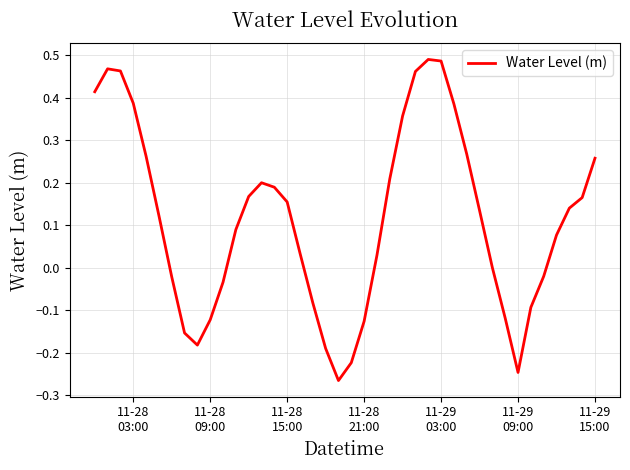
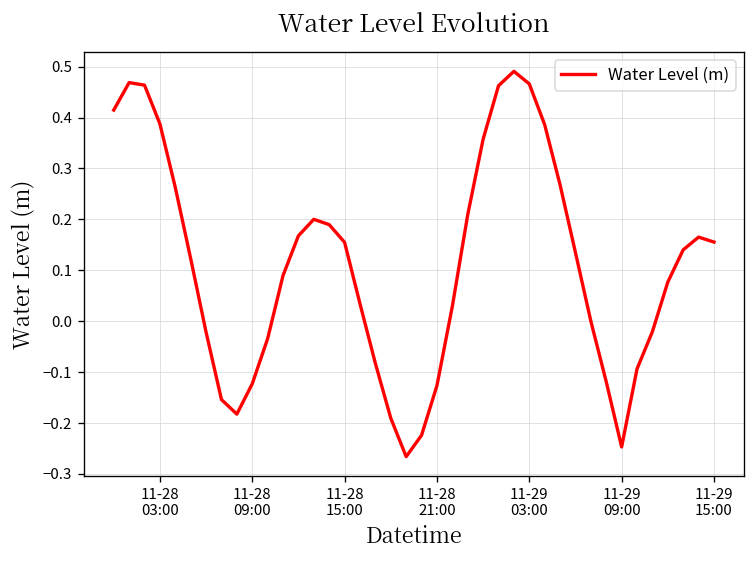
  {
    "11-28 03:00": 0.39,
    "11-28 09:00": -0.12,
    "11-28 15:00": 0.15,
    "11-28 21:00": -0.13,
-   "11-29 03:00": 0.49,
+   "11-29 03:00": 0.47,
    "11-29 09:00": -0.25,
-   "11-29 15:00": 0.26
+   "11-29 15:00": 0.16
  }
